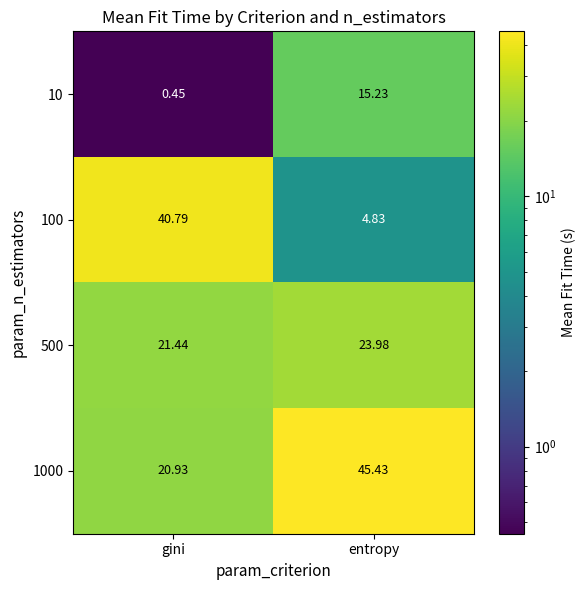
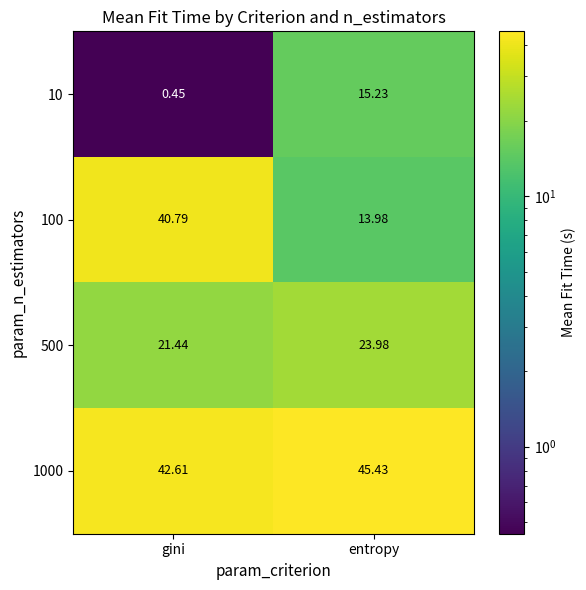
  {
    "10": {
      "gini": 0.45,
      "entropy": 15.23
    },
    "100": {
      "gini": 40.79,
-     "entropy": 4.83
+     "entropy": 13.98
    },
    "500": {
      "gini": 21.44,
      "entropy": 23.98
    },
    "1000": {
-     "gini": 20.93,
+     "gini": 42.61,
      "entropy": 45.43
    }
  }
